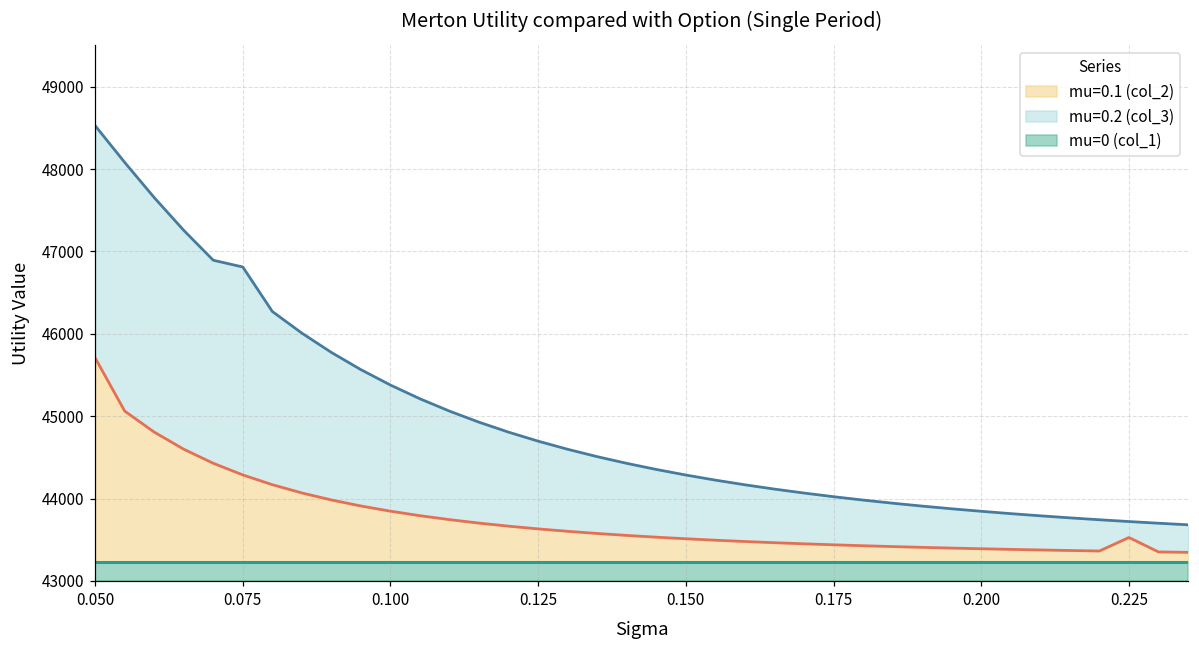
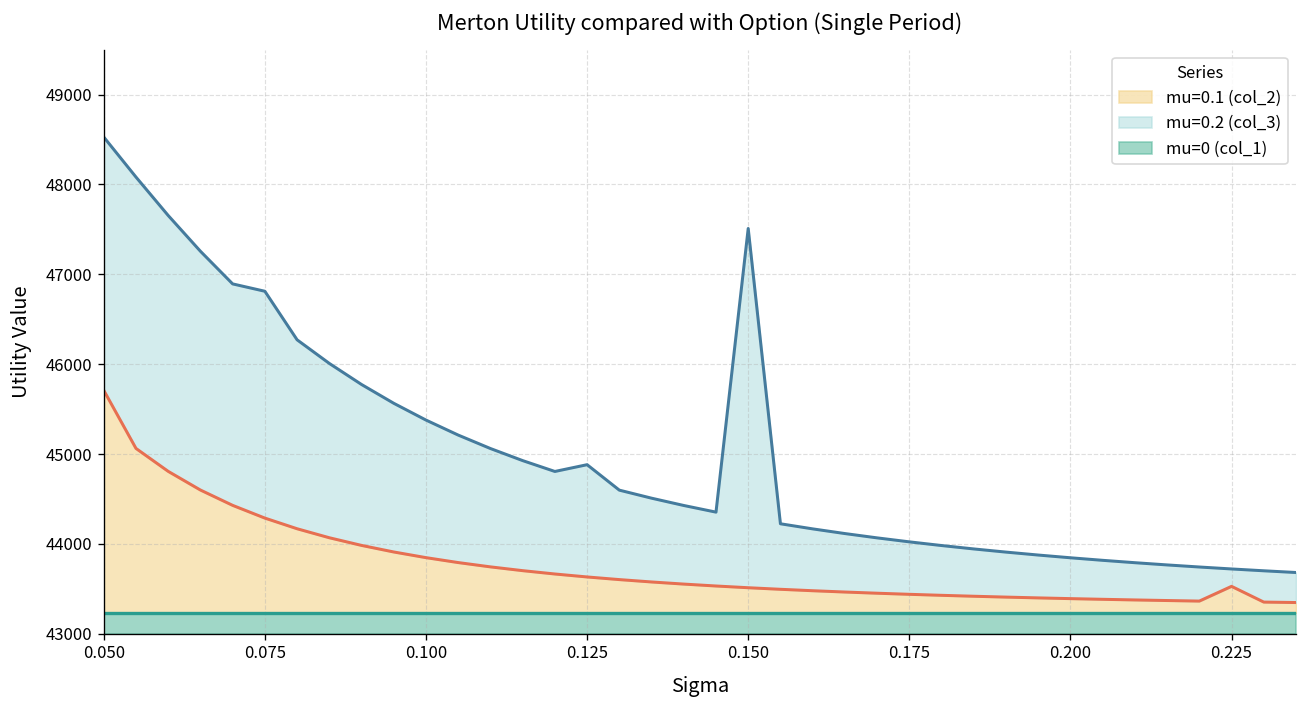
  {
    "mu=0 (col_1)": {
      "0.050": 43200,
      "0.075": 43200,
      "0.100": 43200,
      "0.125": 43200,
      "0.150": 43200,
      "0.175": 43200,
      "0.200": 43200,
      "0.225": 43200
    },
    "mu=0.1 (col_2)": {
      "0.050": 45700,
      "0.075": 44300,
      "0.100": 43800,
      "0.125": 43600,
      "0.150": 43500,
      "0.175": 43400,
      "0.200": 43400,
      "0.225": 43500
    },
    "mu=0.2 (col_3)": {
      "0.050": 48500,
      "0.075": 46800,
      "0.100": 45400,
-     "0.125": 44700,
-     "0.150": 44300,
+     "0.125": 44900,
+     "0.150": 47500,
      "0.175": 44000,
      "0.200": 43800,
      "0.225": 43700
    }
  }
